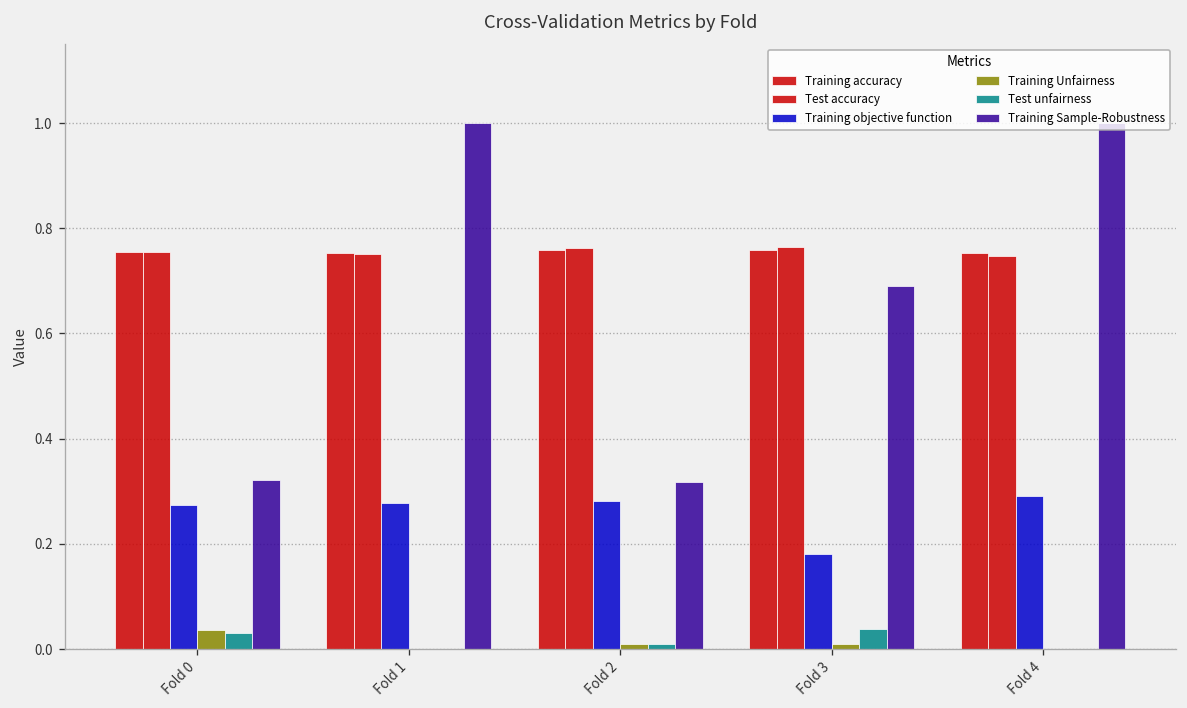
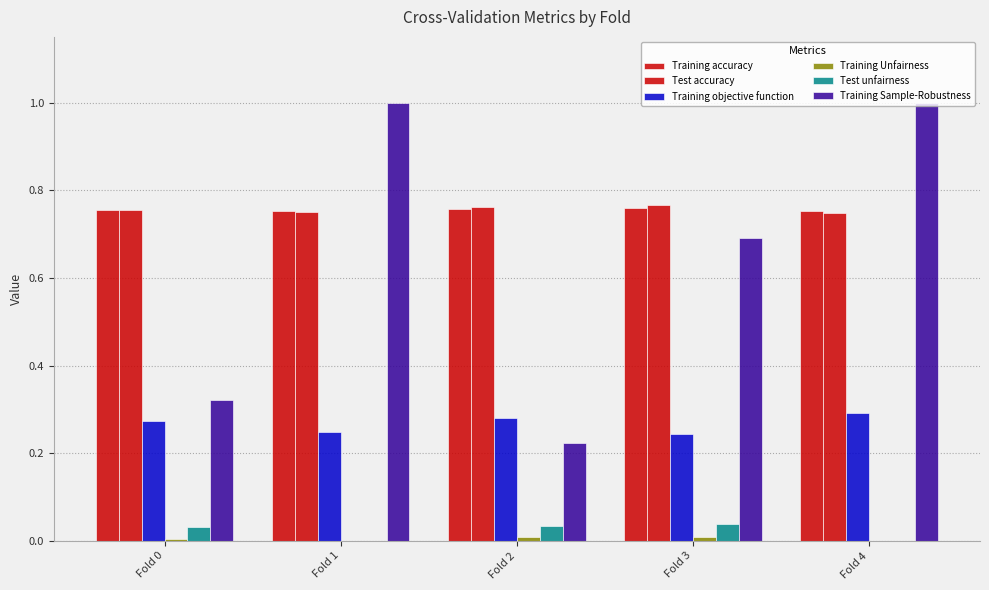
  {
    "Training objective function": {
      "Fold 0": 0.27,
-     "Fold 1": 0.28,
+     "Fold 1": 0.25,
      "Fold 2": 0.28,
-     "Fold 3": 0.18,
+     "Fold 3": 0.24,
      "Fold 4": 0.29
    },
    "Training Unfairness": {
-     "Fold 0": 0.04,
+     "Fold 0": 0.00,
      "Fold 1": 0.00,
      "Fold 2": 0.01,
      "Fold 3": 0.01,
      "Fold 4": 0.00
    },
    "Test unfairness": {
      "Fold 0": 0.03,
      "Fold 1": 0.00,
-     "Fold 2": 0.01,
+     "Fold 2": 0.03,
      "Fold 3": 0.04,
      "Fold 4": 0.00
    },
    "Training Sample-Robustness": {
      "Fold 0": 0.32,
      "Fold 1": 1.00,
-     "Fold 2": 0.32,
+     "Fold 2": 0.22,
      "Fold 3": 0.69
    }
  }
